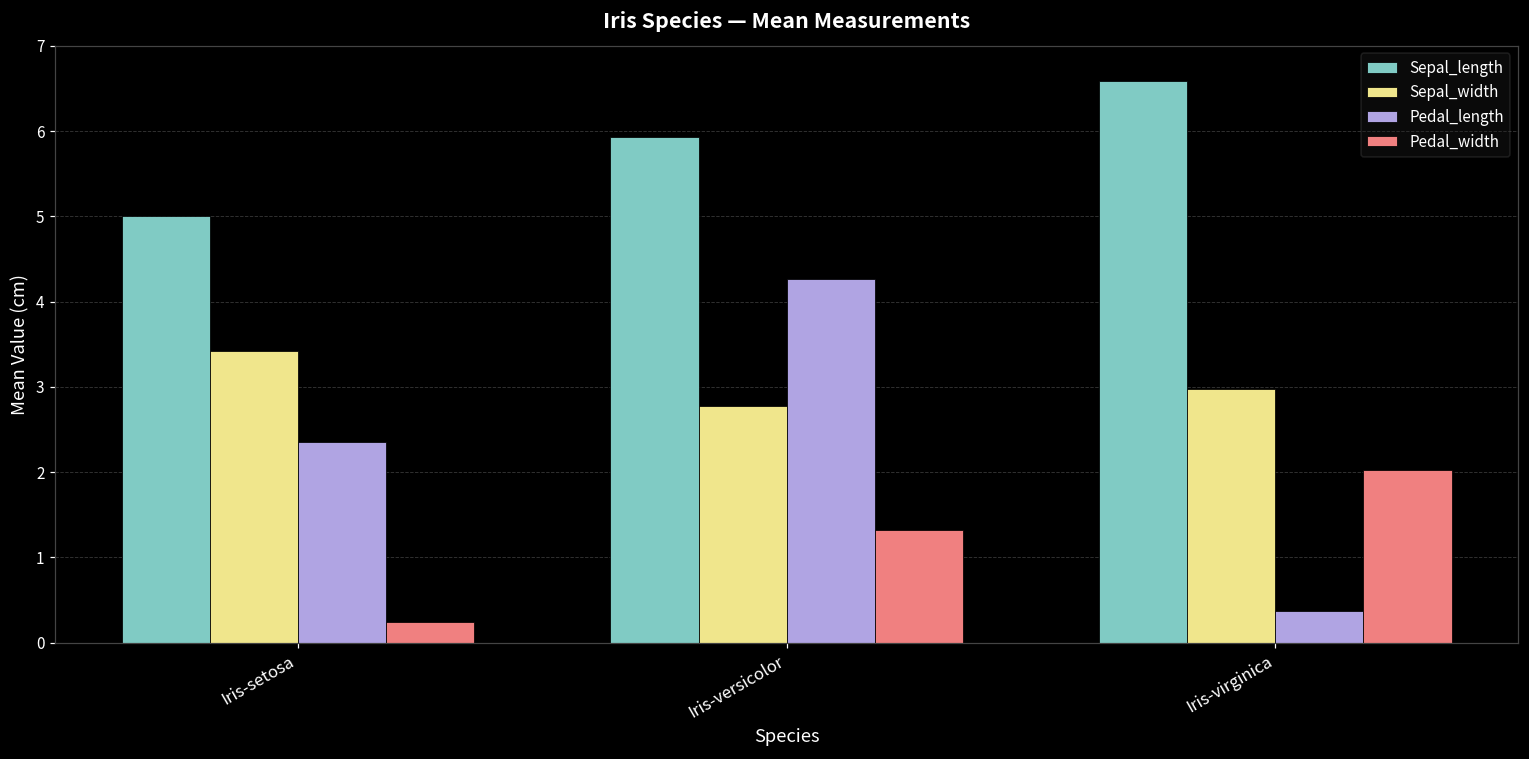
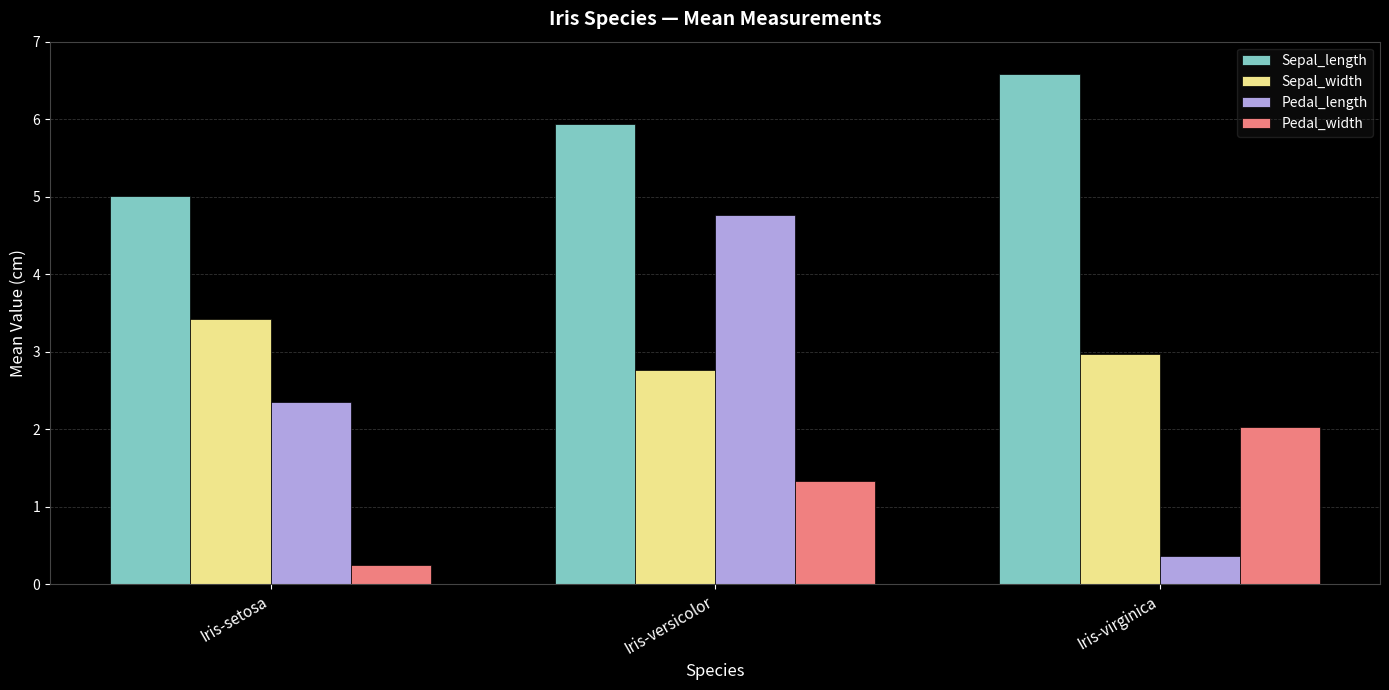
  {
    "Sepal_length": {
      "Iris-setosa": 5.0,
      "Iris-versicolor": 5.9,
      "Iris-virginica": 6.6
    },
    "Sepal_width": {
      "Iris-setosa": 3.4,
      "Iris-versicolor": 2.8,
      "Iris-virginica": 3.0
    },
    "Pedal_length": {
      "Iris-setosa": 2.4,
-     "Iris-versicolor": 4.3,
+     "Iris-versicolor": 4.8,
      "Iris-virginica": 0.4
    },
    "Pedal_width": {
      "Iris-setosa": 0.2,
      "Iris-versicolor": 1.3,
      "Iris-virginica": 2.0
    }
  }
